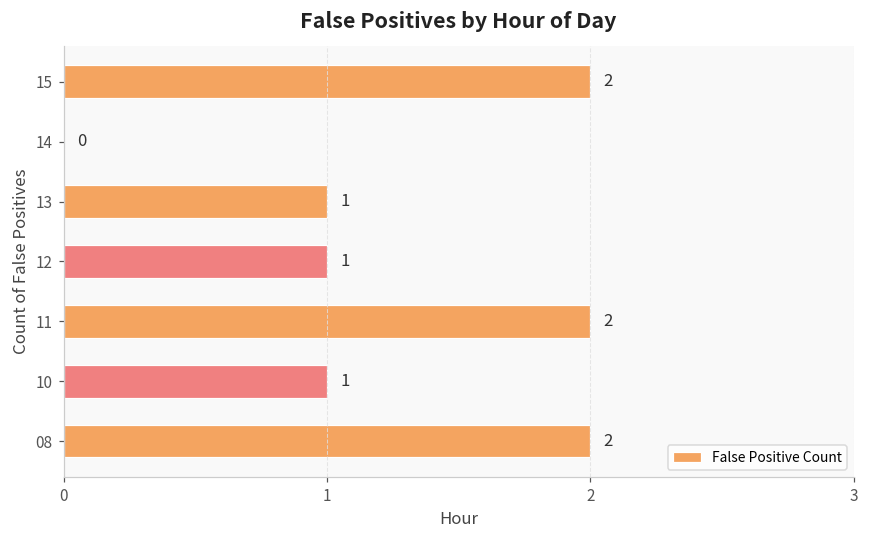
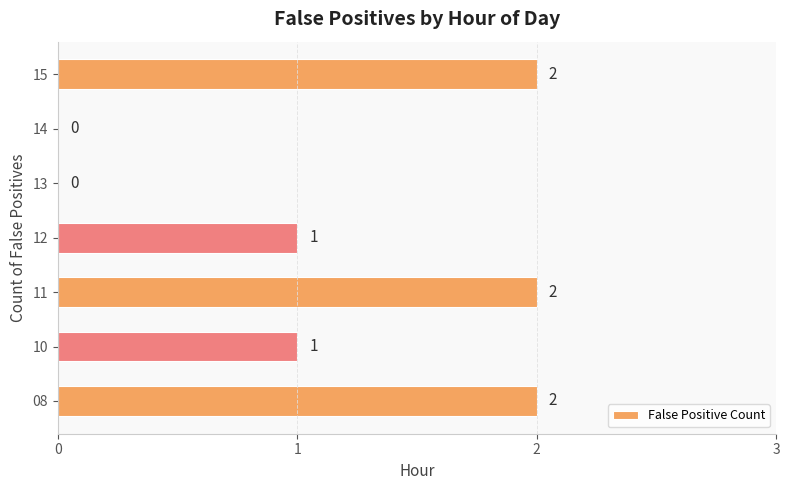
  {
    "15": 2,
    "14": 0,
-   "13": 1,
+   "13": 0,
    "12": 1,
    "11": 2,
    "10": 1,
    "08": 2
  }
